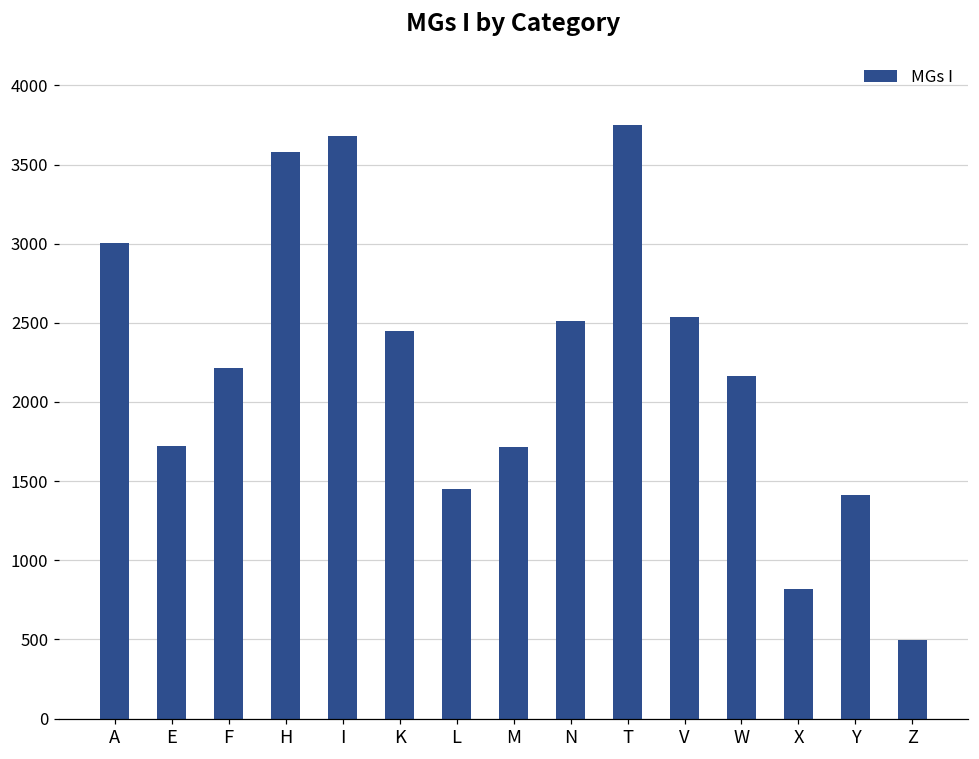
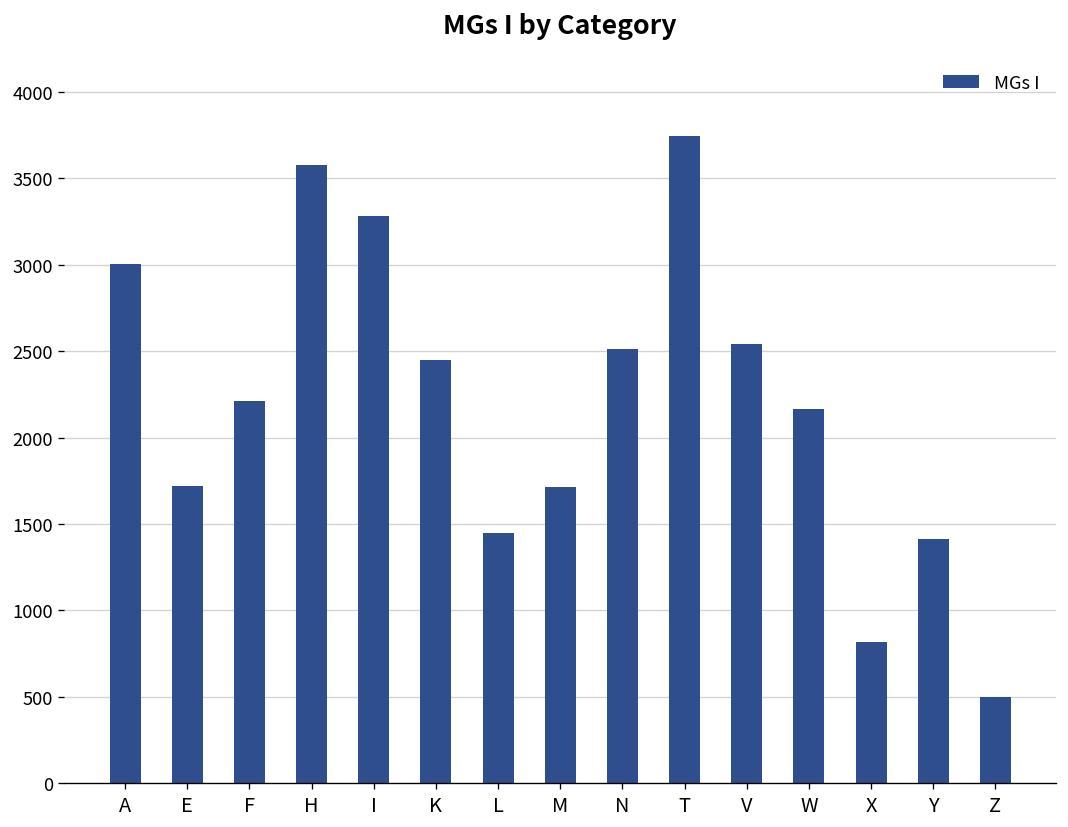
  {
    "A": 3000,
    "E": 1720,
    "F": 2210,
    "H": 3580,
-   "I": 3680,
+   "I": 3280,
    "K": 2450,
    "L": 1450,
    "M": 1710,
    "N": 2510,
    "T": 3750,
    "V": 2540,
    "W": 2170,
    "X": 820,
    "Y": 1410,
    "Z": 500
  }
